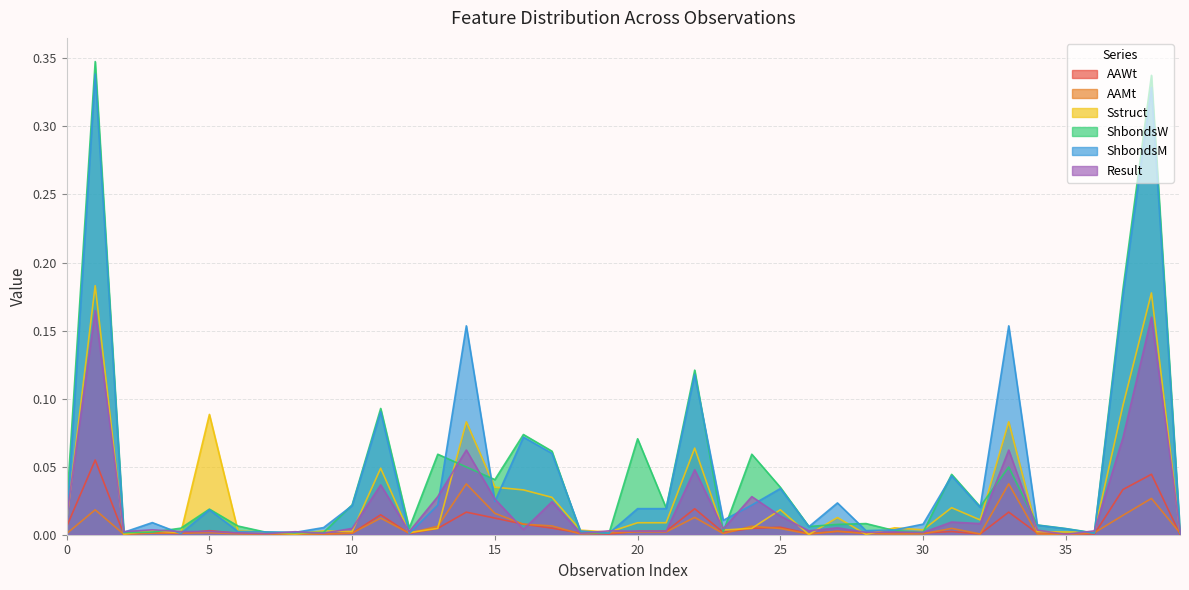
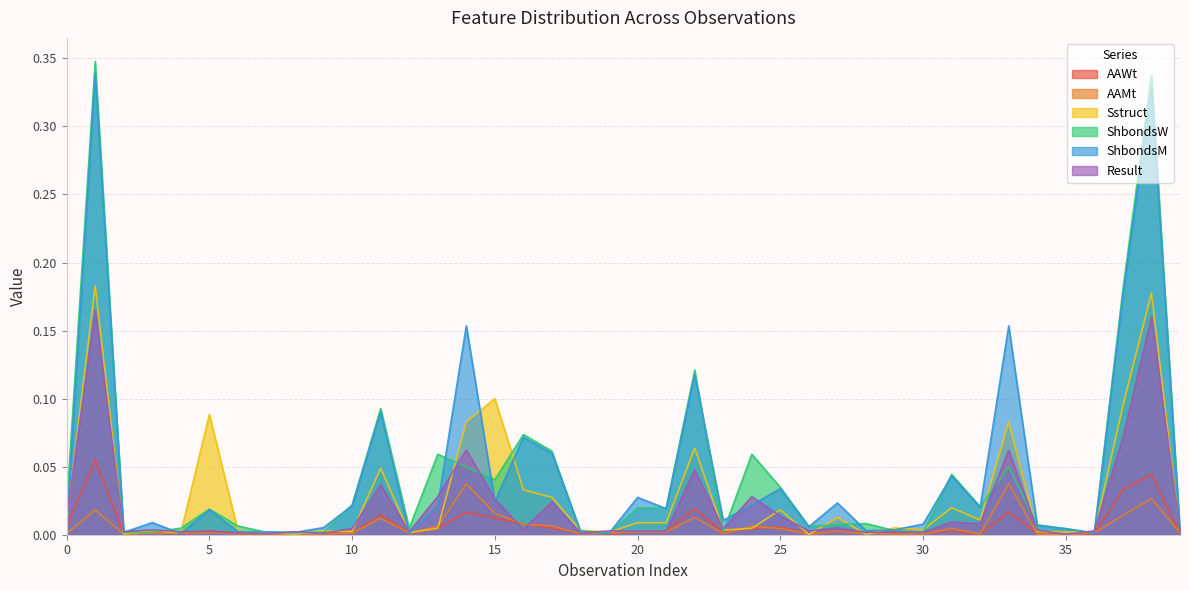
  {
    "Sstruct": {
      "0": 0.010,
      "5": 0.088,
-     "15": 0.035,
+     "15": 0.100,
      "20": 0.009,
      "25": 0.018
    },
    "ShbondsW": {
      "0": 0.021,
      "15": 0.040,
-     "20": 0.071
+     "20": 0.020
    },
    "ShbondsM": {
-     "20": 0.019,
+     "20": 0.027,
      "30": 0.008
    },
    "Result": {
      "0": 0.013,
      "10": 0.005,
      "25": 0.014
    }
  }
